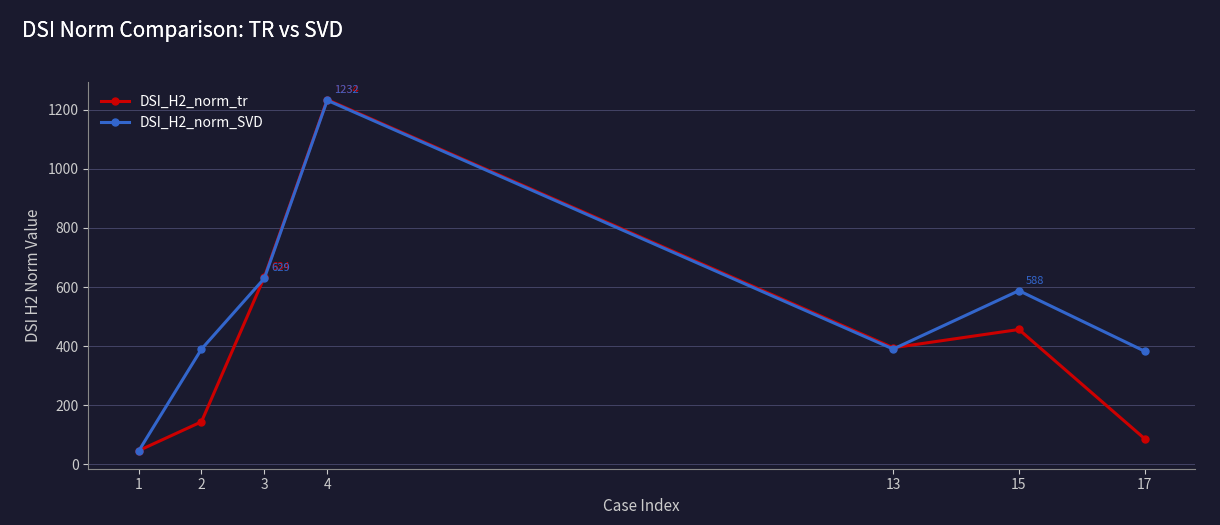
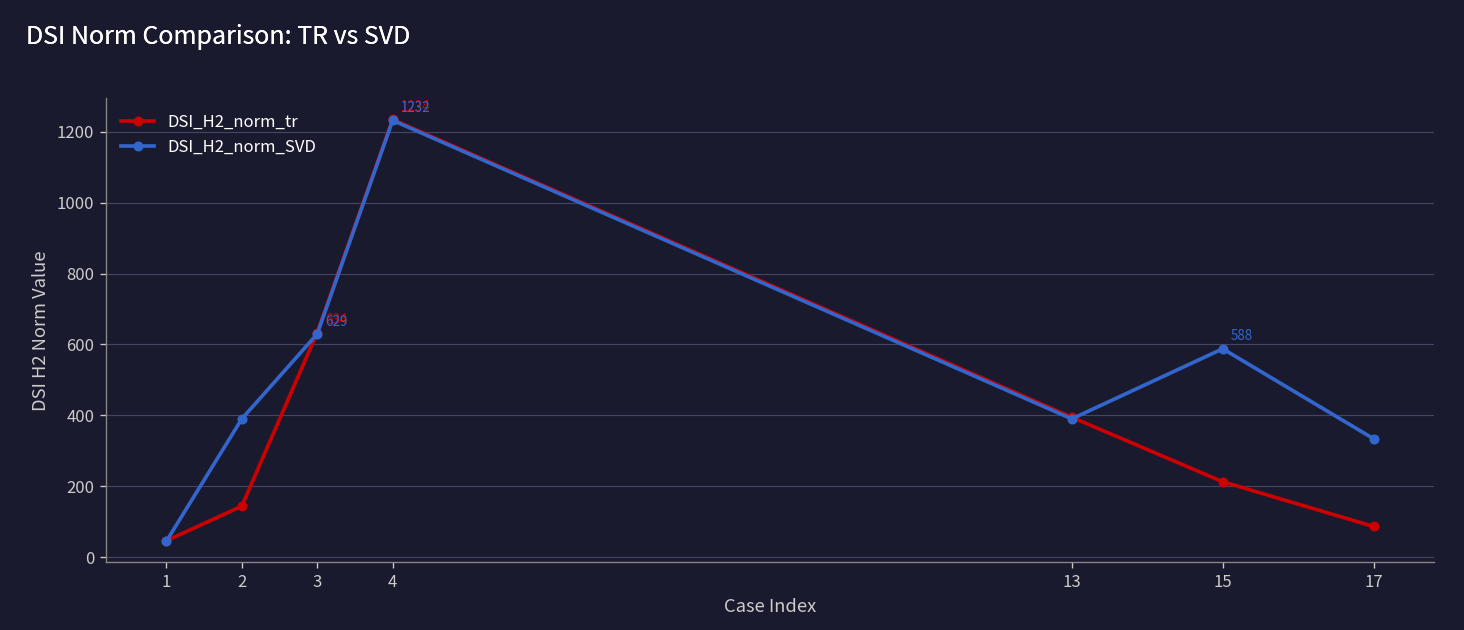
  {
    "DSI_H2_norm_tr": {
      "2": 140,
-     "15": 460,
+     "15": 210,
      "17": 90
    },
    "DSI_H2_norm_SVD": {
      "2": 390,
-     "17": 380
+     "17": 330
    }
  }
